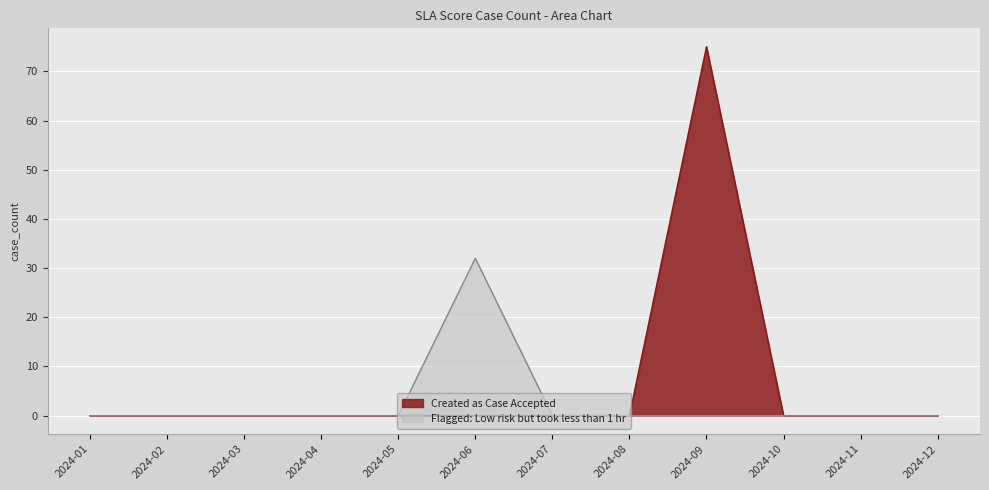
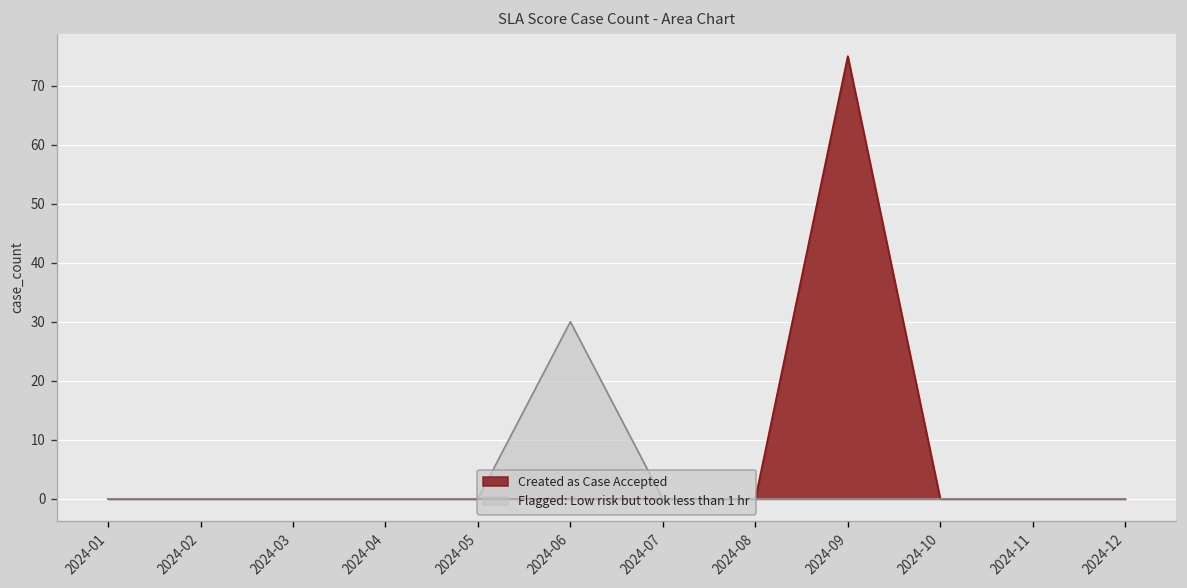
  {
    "Created as Case Accepted": {
      "2024-09": 75
    },
    "Flagged: Low risk but took less than 1 hr": {
-     "2024-06": 32,
+     "2024-06": 30,
      "2024-09": 0
    }
  }
